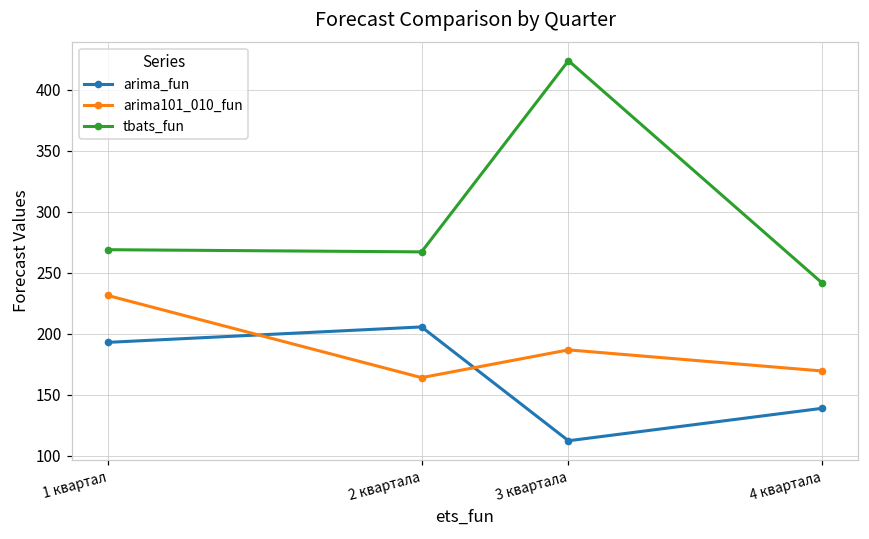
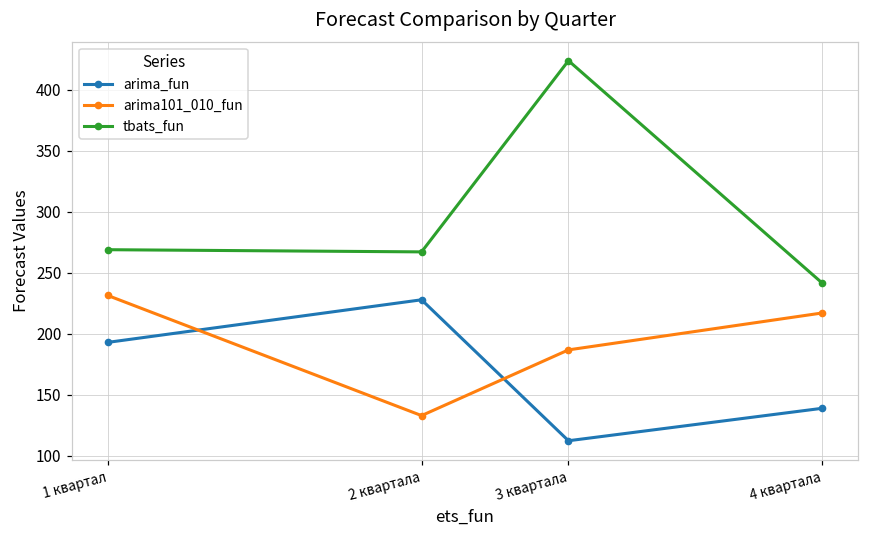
  {
    "arima_fun": {
      "1 квартал": 193,
-     "2 квартала": 206,
+     "2 квартала": 228,
      "3 квартала": 112,
      "4 квартала": 139
    },
    "arima101_010_fun": {
      "1 квартал": 231,
-     "2 квартала": 164,
+     "2 квартала": 133,
      "3 квартала": 187,
-     "4 квартала": 169
+     "4 квартала": 217
    },
    "tbats_fun": {
      "1 квартал": 269,
      "2 квартала": 267,
      "3 квартала": 424,
      "4 квартала": 241
    }
  }
